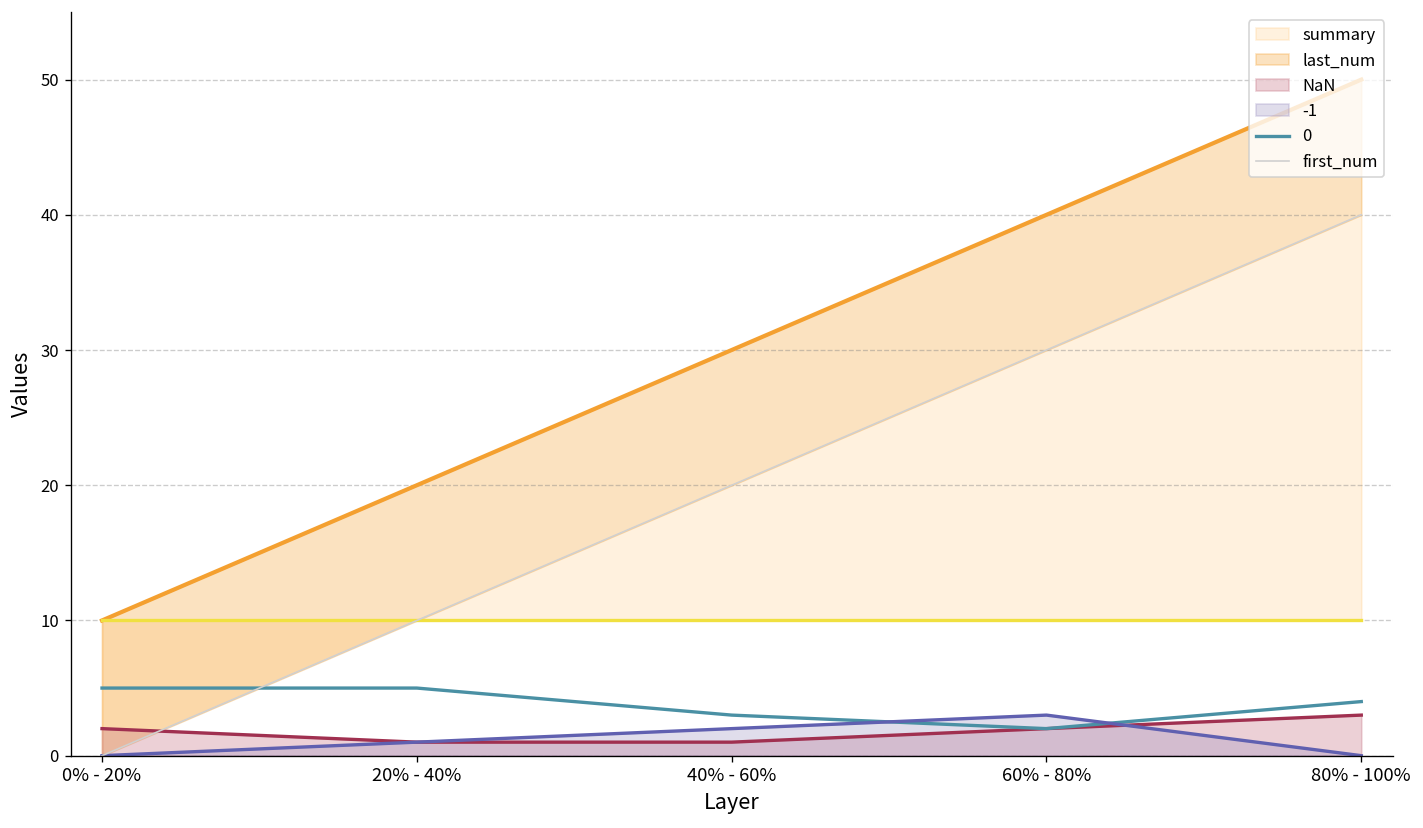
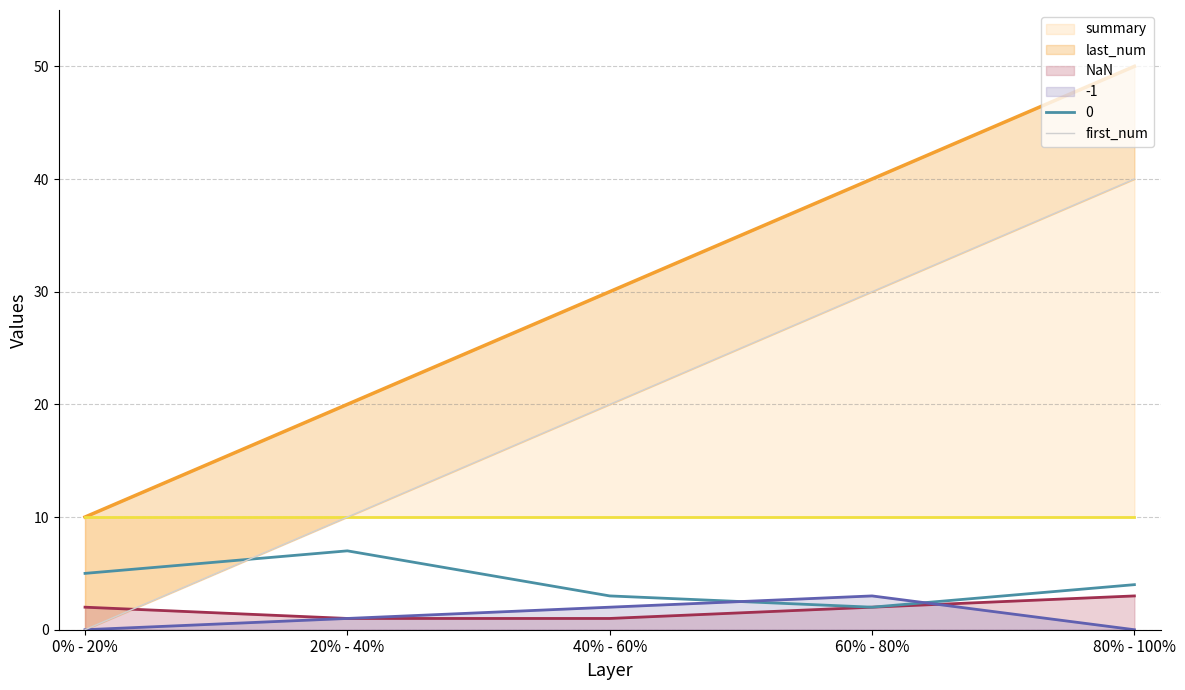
  {
    "0": {
      "0% - 20%": 5,
-     "20% - 40%": 5,
+     "20% - 40%": 7,
      "40% - 60%": 3,
      "80% - 100%": 4
    }
  }
